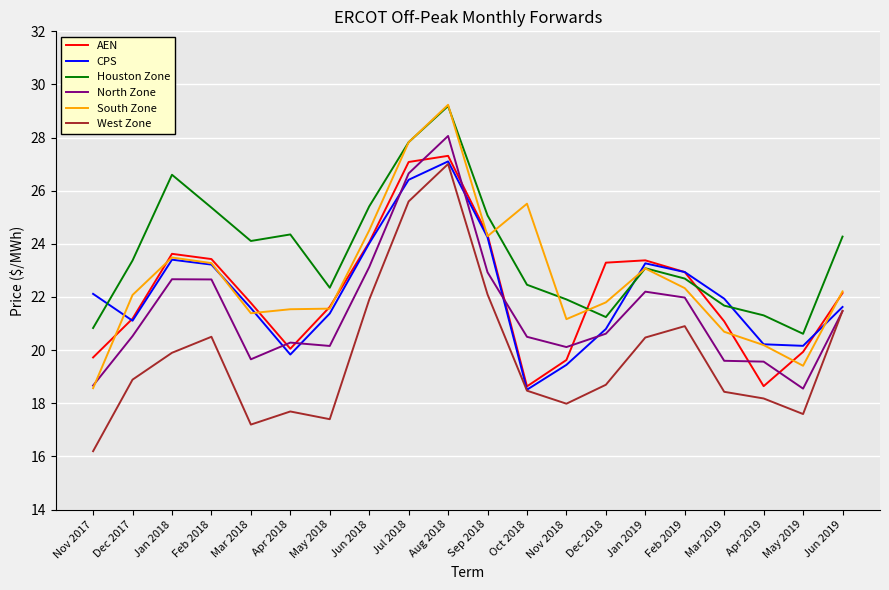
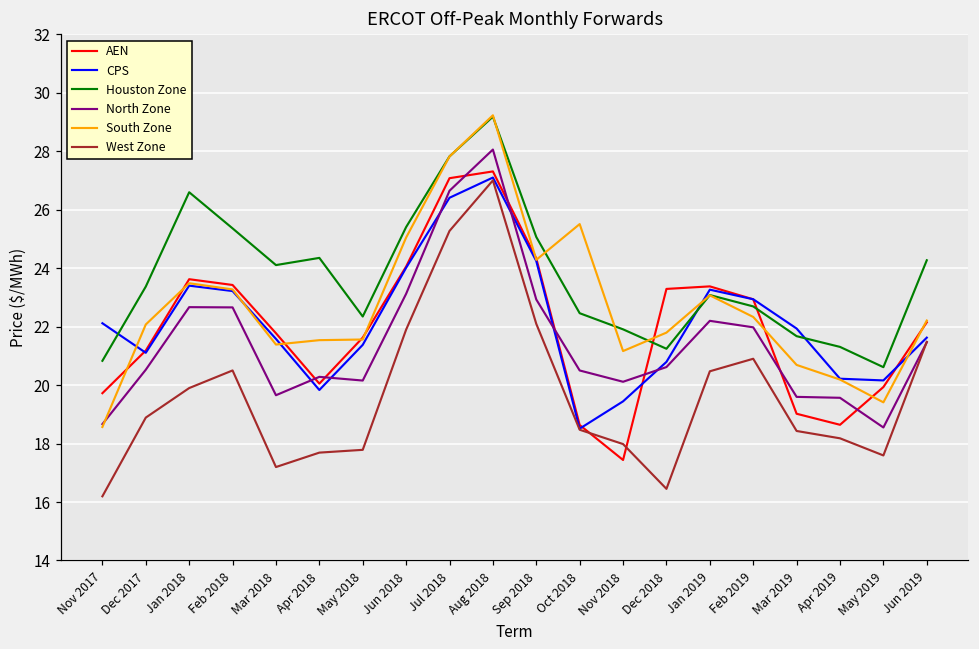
  {
    "AEN": {
      "Nov 2017": 19.7,
      "Jan 2018": 23.6,
      "Feb 2018": 23.4,
      "Mar 2018": 21.8,
      "Apr 2018": 20.1,
      "Jul 2018": 27.1,
      "Aug 2018": 27.3,
      "Oct 2018": 18.6,
-     "Nov 2018": 19.6,
+     "Nov 2018": 17.4,
      "Dec 2018": 23.3,
      "Jan 2019": 23.4,
-     "Mar 2019": 21.1,
+     "Mar 2019": 19.0,
      "Apr 2019": 18.6,
      "May 2019": 19.9
    },
    "CPS": {
      "Nov 2017": 22.1,
      "Mar 2018": 21.6,
      "Apr 2018": 19.8,
      "May 2018": 21.4,
      "Jul 2018": 26.4,
      "Aug 2018": 27.1,
      "Nov 2018": 19.4,
      "Dec 2018": 20.8,
      "Jan 2019": 23.3,
      "Mar 2019": 21.9,
      "May 2019": 20.2,
      "Jun 2019": 21.6
    },
    "Houston Zone": {
      "Nov 2017": 20.8,
      "Dec 2017": 23.4,
      "Jan 2018": 26.6,
      "Feb 2018": 25.4,
      "Mar 2018": 24.1,
      "Apr 2018": 24.4,
      "May 2018": 22.3,
      "Jun 2018": 25.4,
      "Sep 2018": 25.1,
      "Oct 2018": 22.5,
      "Nov 2018": 21.9,
      "Dec 2018": 21.2,
      "Feb 2019": 22.7,
      "Mar 2019": 21.7,
      "Apr 2019": 21.3,
      "May 2019": 20.6,
      "Jun 2019": 24.3
    },
    "North Zone": {
      "Nov 2017": 18.7,
      "Dec 2017": 20.5,
      "Jan 2018": 22.7,
      "Feb 2018": 22.7,
      "Mar 2018": 19.7,
      "Apr 2018": 20.3,
      "May 2018": 20.2,
      "Jun 2018": 23.1,
      "Jul 2018": 26.7,
      "Aug 2018": 28.1,
      "Sep 2018": 22.9,
      "Oct 2018": 20.5,
      "Nov 2018": 20.1,
      "Dec 2018": 20.6,
      "Jan 2019": 22.2,
      "Feb 2019": 22.0,
      "Mar 2019": 19.6,
      "Apr 2019": 19.6,
      "May 2019": 18.6
    },
    "South Zone": {
      "Nov 2017": 18.6,
      "Dec 2017": 22.1,
      "Mar 2018": 21.4,
      "Apr 2018": 21.5,
-     "Jun 2018": 24.5,
+     "Jun 2018": 25.1,
      "Oct 2018": 25.5,
      "Nov 2018": 21.2,
      "Dec 2018": 21.8,
      "Feb 2019": 22.3,
      "Mar 2019": 20.7,
      "May 2019": 19.4
    },
    "West Zone": {
      "Nov 2017": 16.2,
      "Dec 2017": 18.9,
      "Jan 2018": 19.9,
      "Feb 2018": 20.5,
      "Mar 2018": 17.2,
      "Apr 2018": 17.7,
-     "May 2018": 17.4,
+     "May 2018": 17.8,
      "Jun 2018": 21.9,
-     "Jul 2018": 25.6,
+     "Jul 2018": 25.3,
      "Aug 2018": 27.0,
      "Sep 2018": 22.1,
      "Nov 2018": 18.0,
-     "Dec 2018": 18.7,
+     "Dec 2018": 16.5,
      "Jan 2019": 20.5,
      "Feb 2019": 20.9,
      "Mar 2019": 18.4,
      "Apr 2019": 18.2,
      "May 2019": 17.6
    }
  }
